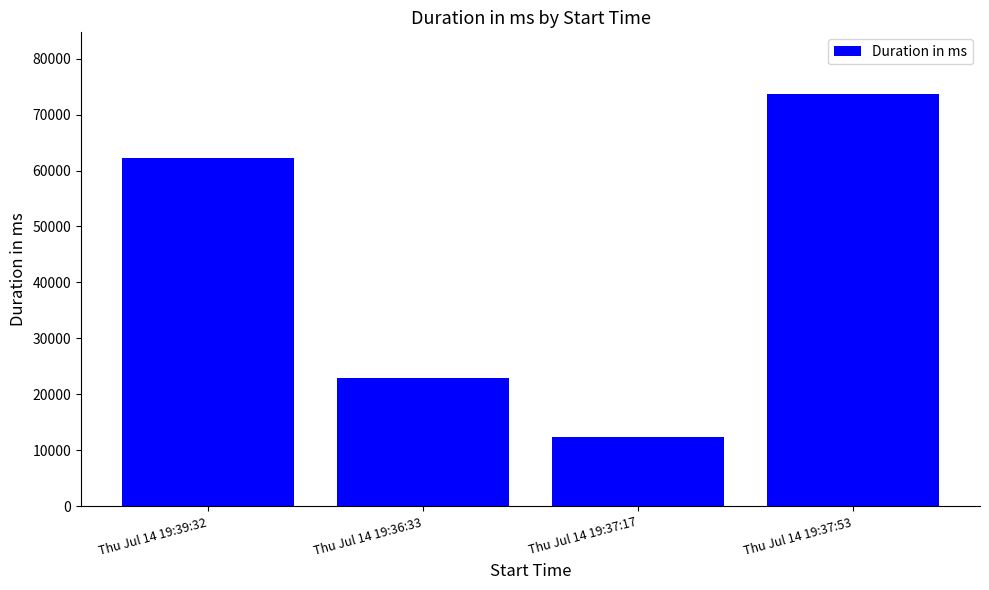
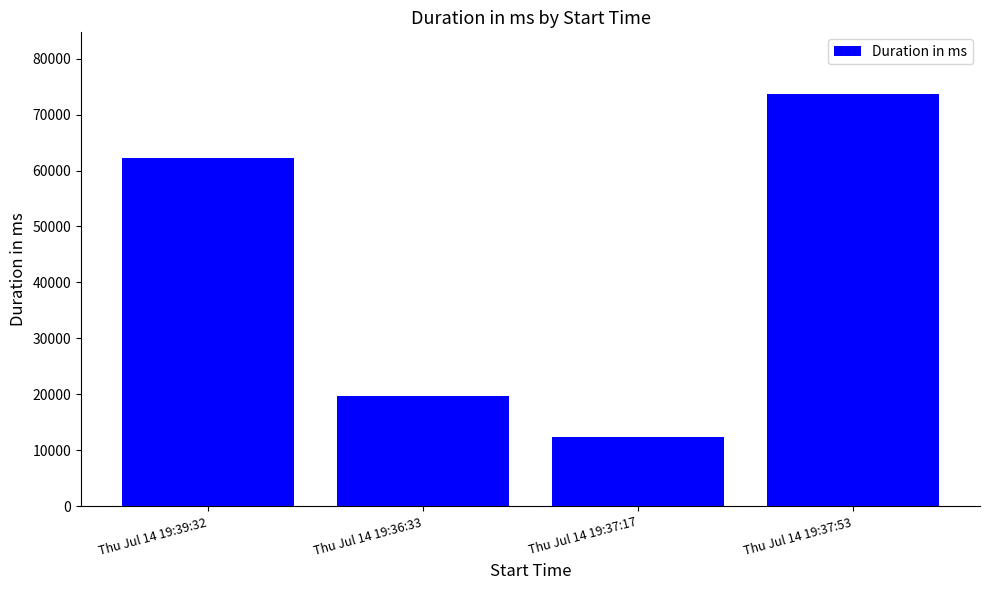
  {
    "Thu Jul 14 19:39:32": 62000,
-   "Thu Jul 14 19:36:33": 23000,
+   "Thu Jul 14 19:36:33": 20000,
    "Thu Jul 14 19:37:17": 12000,
    "Thu Jul 14 19:37:53": 74000
  }
